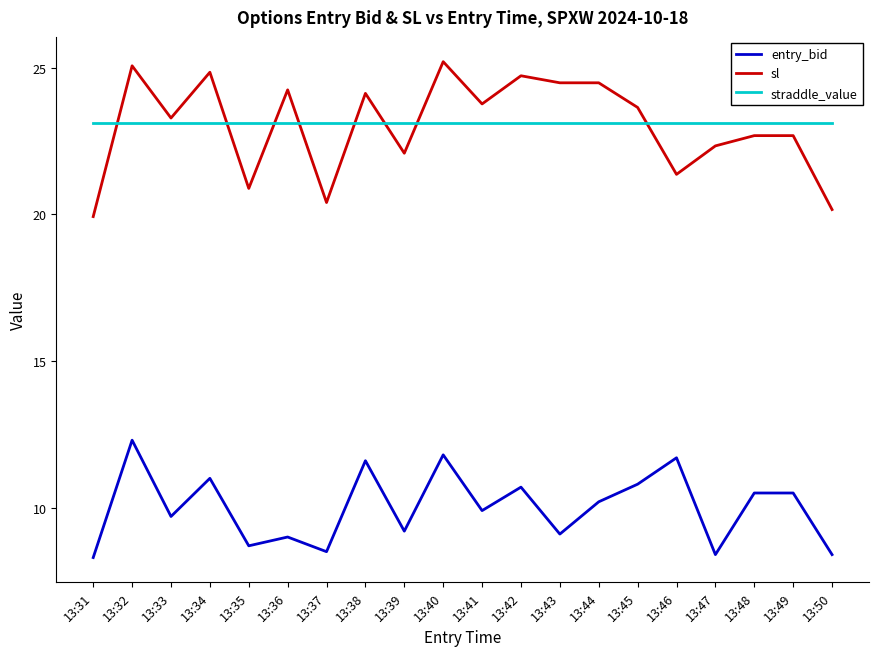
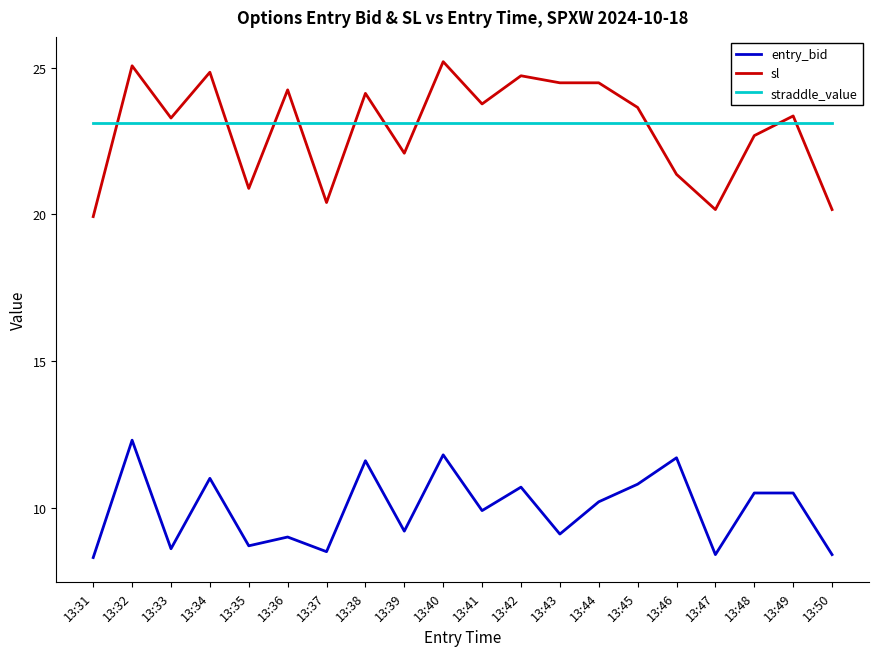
  {
    "entry_bid": {
      "13:31": 8.3,
      "13:32": 12.3,
-     "13:33": 9.7,
+     "13:33": 8.6,
      "13:34": 11.0,
      "13:35": 8.7,
      "13:36": 9.0,
      "13:37": 8.5,
      "13:38": 11.6,
      "13:39": 9.2,
      "13:40": 11.8,
      "13:41": 9.9,
      "13:42": 10.7,
      "13:43": 9.1,
      "13:44": 10.2,
      "13:45": 10.8,
      "13:46": 11.7,
      "13:47": 8.4,
      "13:48": 10.5,
      "13:49": 10.5,
      "13:50": 8.4
    },
    "sl": {
      "13:31": 19.9,
      "13:32": 25.1,
      "13:33": 23.3,
      "13:34": 24.8,
      "13:35": 20.9,
      "13:36": 24.2,
      "13:37": 20.4,
      "13:38": 24.1,
      "13:39": 22.1,
      "13:40": 25.2,
      "13:41": 23.8,
      "13:42": 24.7,
      "13:43": 24.5,
      "13:44": 24.5,
      "13:45": 23.6,
      "13:46": 21.4,
-     "13:47": 22.3,
+     "13:47": 20.2,
      "13:48": 22.7,
-     "13:49": 22.7,
+     "13:49": 23.4,
      "13:50": 20.2
    },
    "straddle_value": {
      "13:31": 23.1,
      "13:32": 23.1,
      "13:33": 23.1,
      "13:34": 23.1,
      "13:35": 23.1,
      "13:36": 23.1,
      "13:37": 23.1,
      "13:38": 23.1,
      "13:39": 23.1,
      "13:40": 23.1,
      "13:41": 23.1,
      "13:42": 23.1,
      "13:43": 23.1,
      "13:44": 23.1,
      "13:45": 23.1,
      "13:46": 23.1,
      "13:47": 23.1,
      "13:48": 23.1,
      "13:49": 23.1,
      "13:50": 23.1
    }
  }
